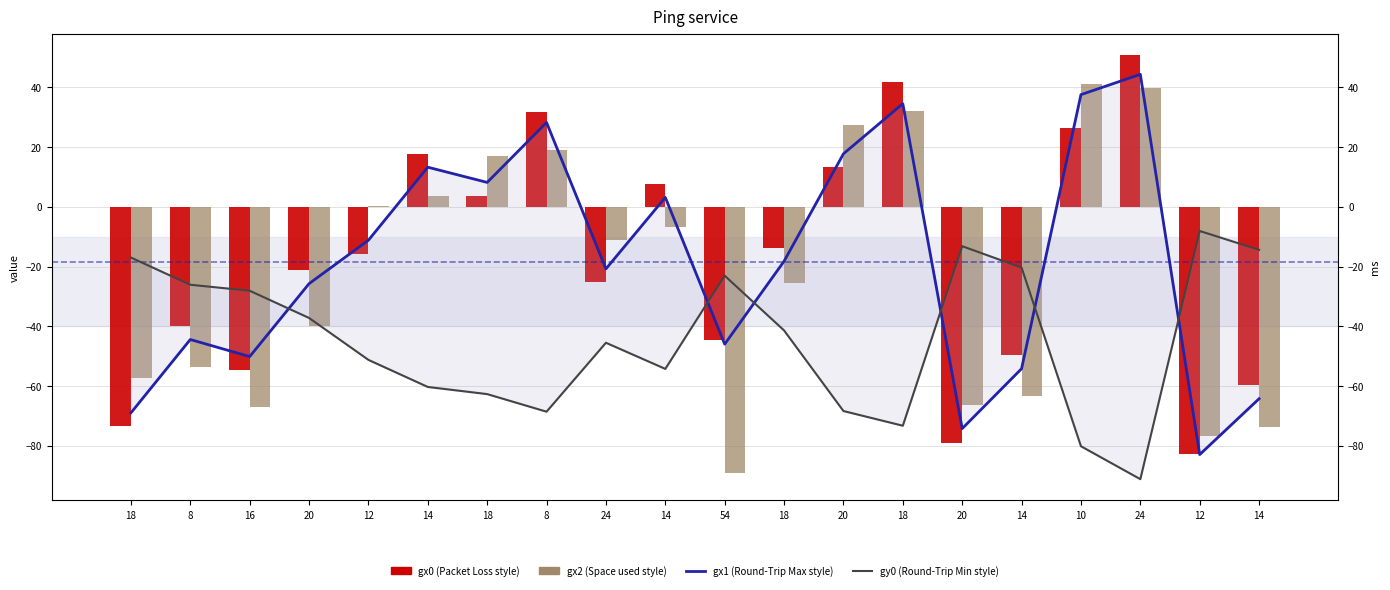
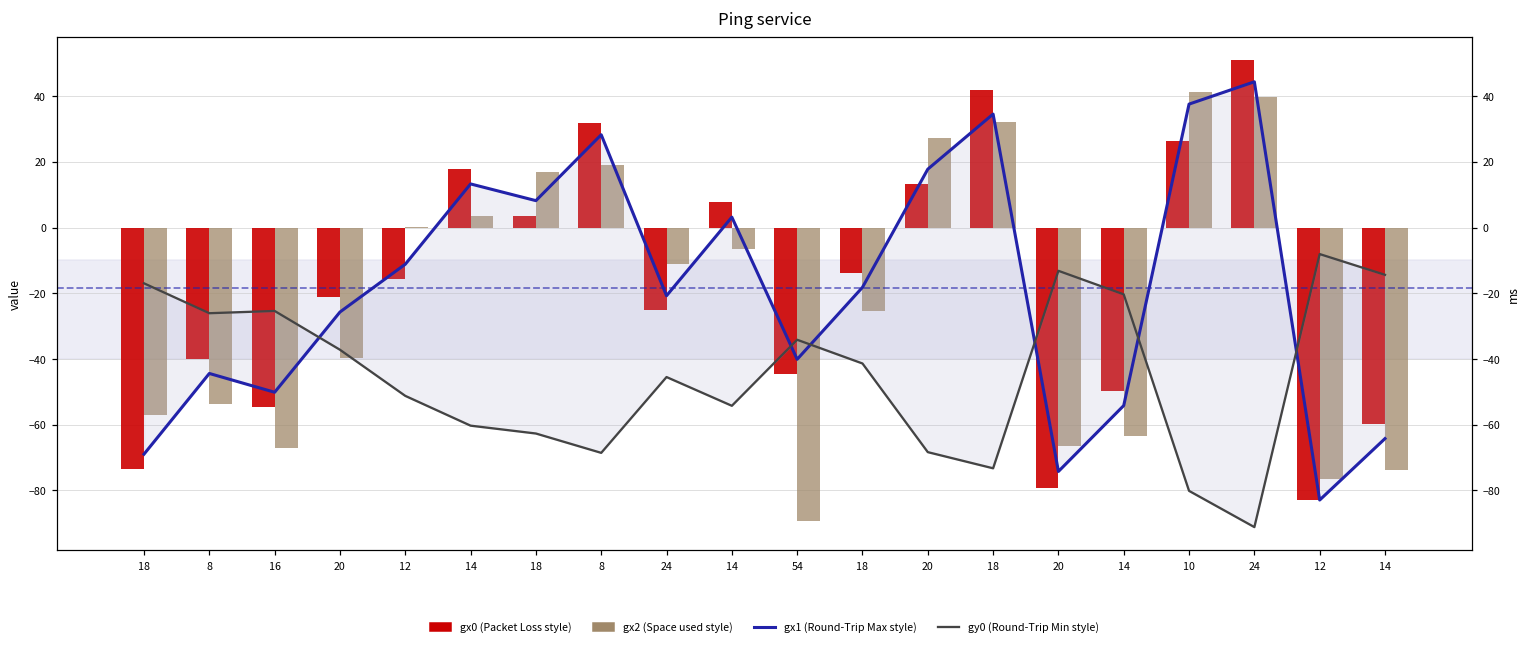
  {
    "gx0 (Packet Loss style)": {
      "16": -55,
      "54": -45,
      "10": 26
    },
    "gx1 (Round-Trip Max style)": {
      "16": -50,
-     "54": -46
+     "54": -40
    },
    "gy0 (Round-Trip Min style)": {
-     "16": -28,
-     "54": -23,
+     "16": -25,
+     "54": -34,
      "10": -80
    },
    "gx2 (Space used style)": {
      "16": -67,
      "54": -89,
      "10": 41
    }
  }
